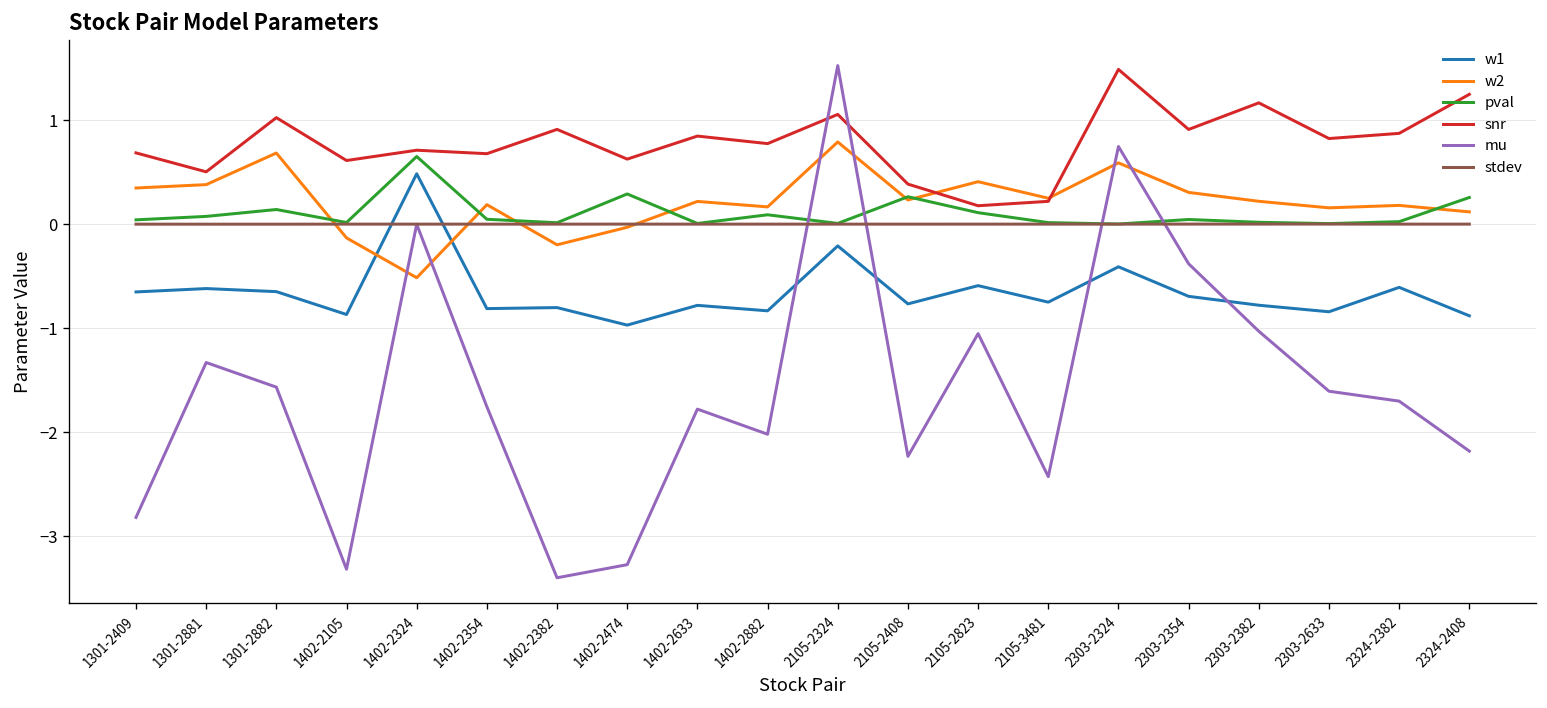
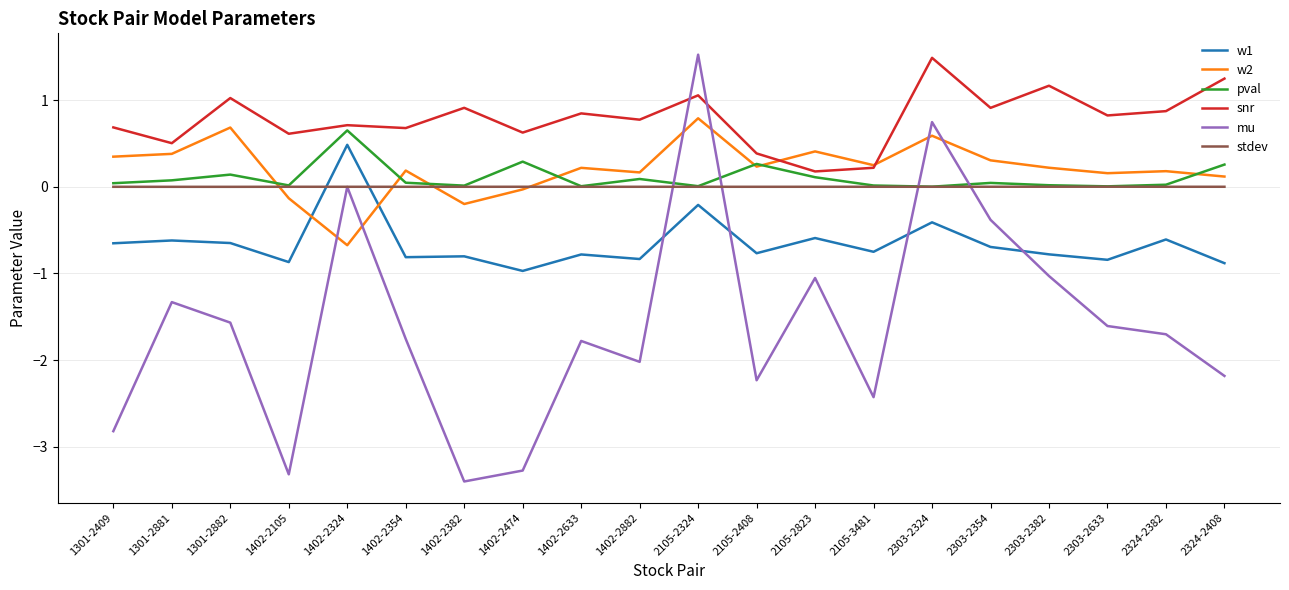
  {
    "w1": {
      "1301-2409": -0.7,
      "1301-2881": -0.6,
      "1301-2882": -0.6,
      "1402-2105": -0.9,
      "1402-2324": 0.5,
      "1402-2354": -0.8,
      "1402-2382": -0.8,
      "1402-2474": -1.0,
      "1402-2633": -0.8,
      "1402-2882": -0.8,
      "2105-2324": -0.2,
      "2105-2408": -0.8,
      "2105-2823": -0.6,
      "2105-3481": -0.7,
      "2303-2324": -0.4,
      "2303-2354": -0.7,
      "2303-2382": -0.8,
      "2303-2633": -0.8,
      "2324-2382": -0.6,
      "2324-2408": -0.9
    },
    "w2": {
      "1301-2409": 0.3,
      "1301-2881": 0.4,
      "1301-2882": 0.7,
      "1402-2105": -0.1,
-     "1402-2324": -0.5,
+     "1402-2324": -0.7,
      "1402-2354": 0.2,
      "1402-2382": -0.2,
      "1402-2474": 0.0,
      "1402-2633": 0.2,
      "1402-2882": 0.2,
      "2105-2324": 0.8,
      "2105-2408": 0.2,
      "2105-2823": 0.4,
      "2105-3481": 0.3,
      "2303-2324": 0.6,
      "2303-2354": 0.3,
      "2303-2382": 0.2,
      "2303-2633": 0.2,
      "2324-2382": 0.2,
      "2324-2408": 0.1
    },
    "pval": {
      "1301-2409": 0.0,
      "1301-2881": 0.1,
      "1301-2882": 0.1,
      "1402-2324": 0.7,
      "1402-2354": 0.0,
      "1402-2474": 0.3,
      "1402-2882": 0.1,
      "2105-2408": 0.3,
      "2105-2823": 0.1,
      "2303-2354": 0.0,
      "2324-2408": 0.3
    },
    "snr": {
      "1301-2409": 0.7,
      "1301-2881": 0.5,
      "1301-2882": 1.0,
      "1402-2105": 0.6,
      "1402-2324": 0.7,
      "1402-2354": 0.7,
      "1402-2382": 0.9,
      "1402-2474": 0.6,
      "1402-2633": 0.8,
      "1402-2882": 0.8,
      "2105-2324": 1.1,
      "2105-2408": 0.4,
      "2105-2823": 0.2,
      "2105-3481": 0.2,
      "2303-2324": 1.5,
      "2303-2354": 0.9,
      "2303-2382": 1.2,
      "2303-2633": 0.8,
      "2324-2382": 0.9,
      "2324-2408": 1.2
    },
    "mu": {
      "1301-2409": -2.8,
      "1301-2881": -1.3,
      "1301-2882": -1.6,
      "1402-2105": -3.3,
      "1402-2354": -1.8,
      "1402-2382": -3.4,
      "1402-2474": -3.3,
      "1402-2633": -1.8,
      "1402-2882": -2.0,
      "2105-2324": 1.5,
      "2105-2408": -2.2,
      "2105-2823": -1.1,
      "2105-3481": -2.4,
      "2303-2324": 0.7,
      "2303-2354": -0.4,
      "2303-2382": -1.0,
      "2303-2633": -1.6,
      "2324-2382": -1.7,
      "2324-2408": -2.2
    },
    "stdev": {
      "1301-2409": 0.0,
      "1301-2881": 0.0,
      "1301-2882": 0.0,
      "1402-2354": 0.0,
      "1402-2474": 0.0,
      "1402-2882": 0.0,
      "2105-2408": 0.0,
      "2105-2823": 0.0,
      "2303-2354": 0.0,
      "2324-2408": 0.0
    }
  }
